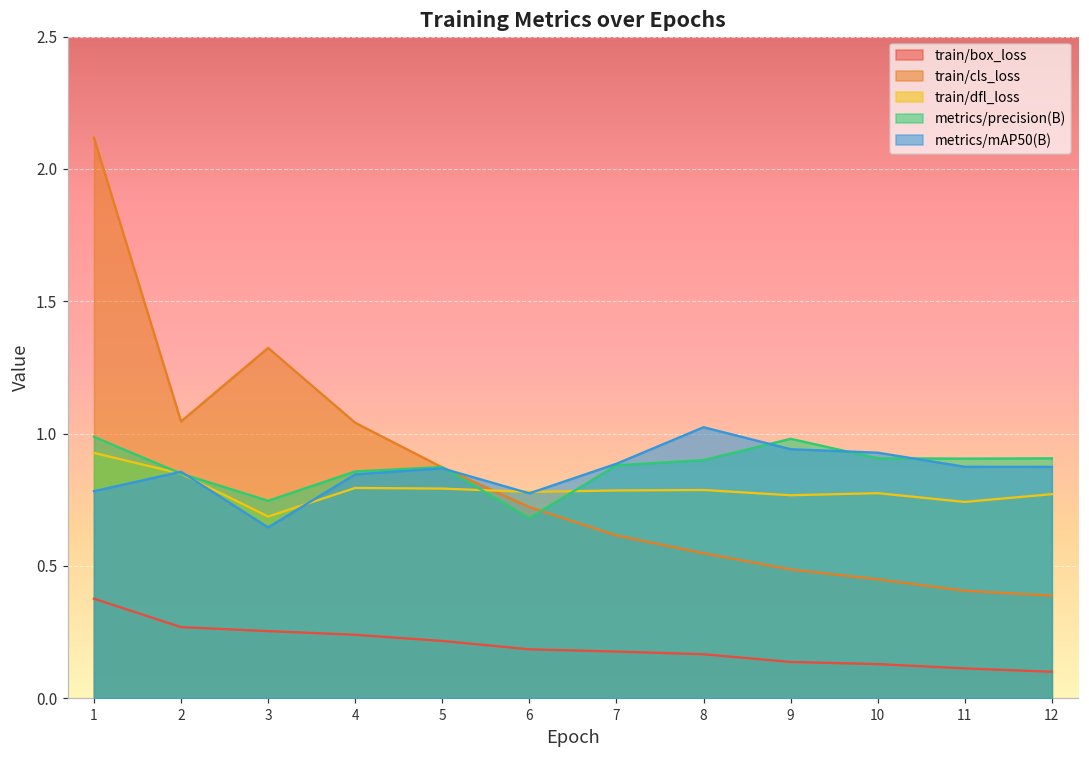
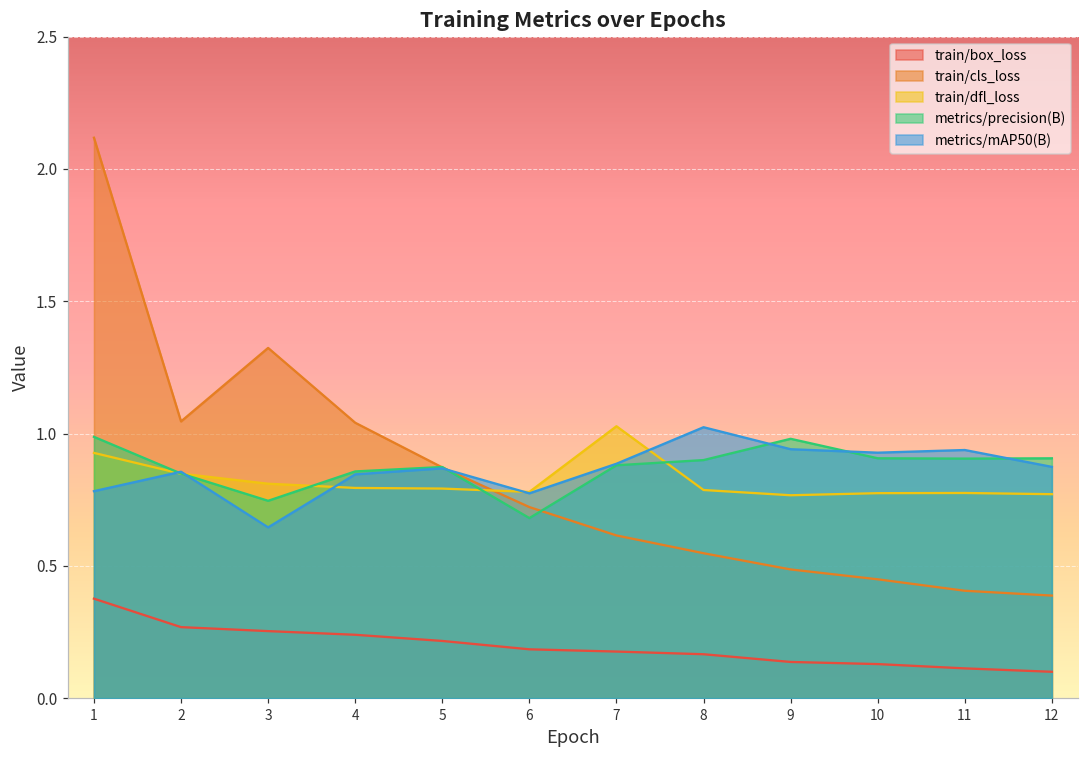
  {
    "train/dfl_loss": {
      "1": 0.93,
-     "3": 0.69,
+     "3": 0.81,
      "4": 0.79,
      "5": 0.79,
-     "7": 0.79,
+     "7": 1.03,
      "8": 0.79,
      "9": 0.77,
      "10": 0.77,
-     "11": 0.74,
+     "11": 0.78,
      "12": 0.77
    },
    "metrics/precision(B)": {
      "1": 0.99,
      "3": 0.75,
      "4": 0.86,
      "6": 0.68,
      "8": 0.90,
      "9": 0.98,
      "10": 0.91,
      "11": 0.91,
      "12": 0.91
    },
    "metrics/mAP50(B)": {
      "1": 0.78,
      "3": 0.65,
      "4": 0.85,
      "8": 1.02,
      "9": 0.94,
      "10": 0.93,
-     "11": 0.87,
+     "11": 0.94,
      "12": 0.87
    }
  }
